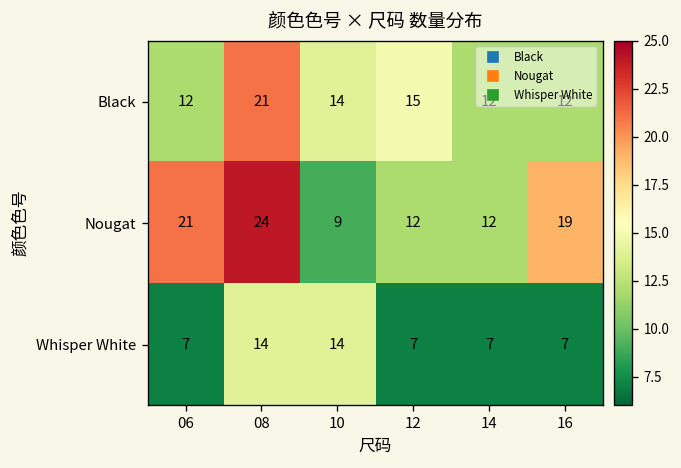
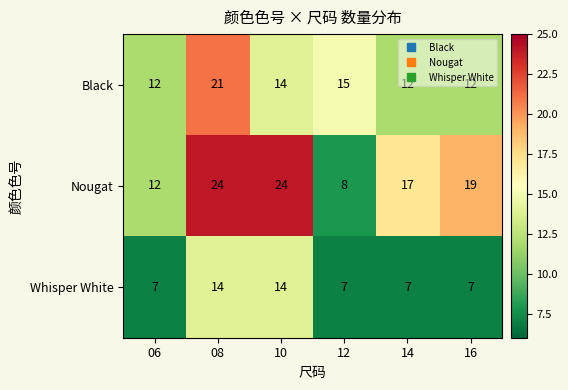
  {
    "Nougat": {
-     "06": 21,
-     "10": 9,
-     "12": 12,
-     "14": 12
+     "06": 12,
+     "10": 24,
+     "12": 8,
+     "14": 17
    }
  }
